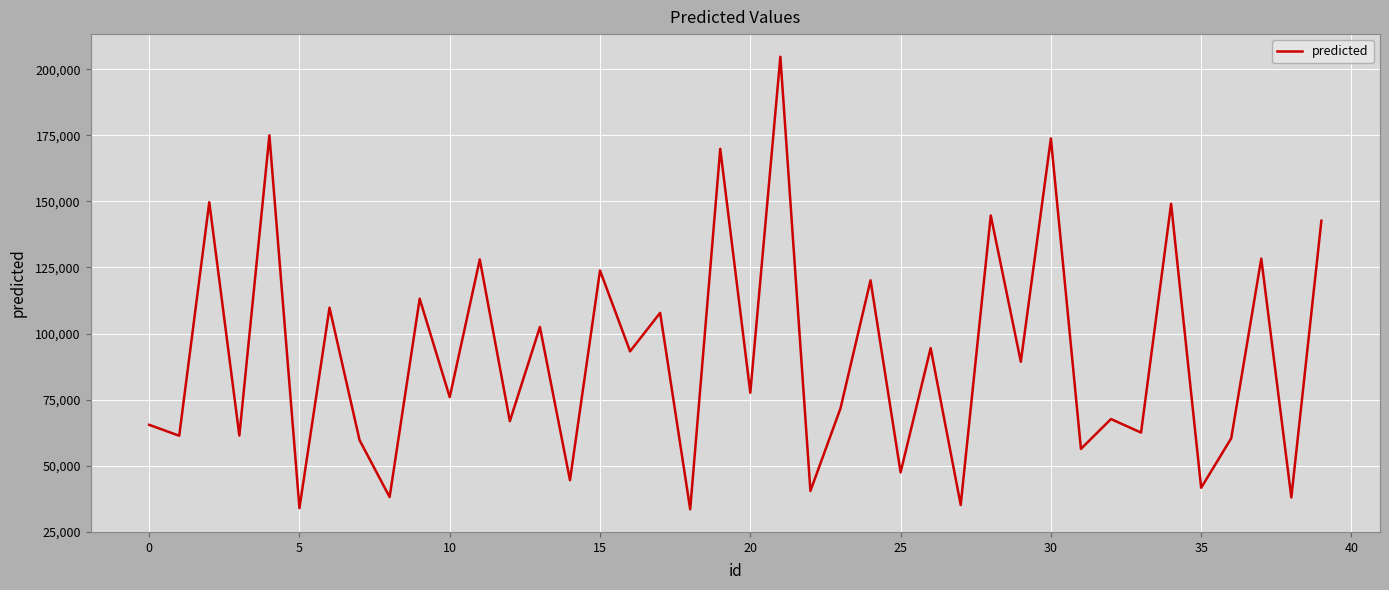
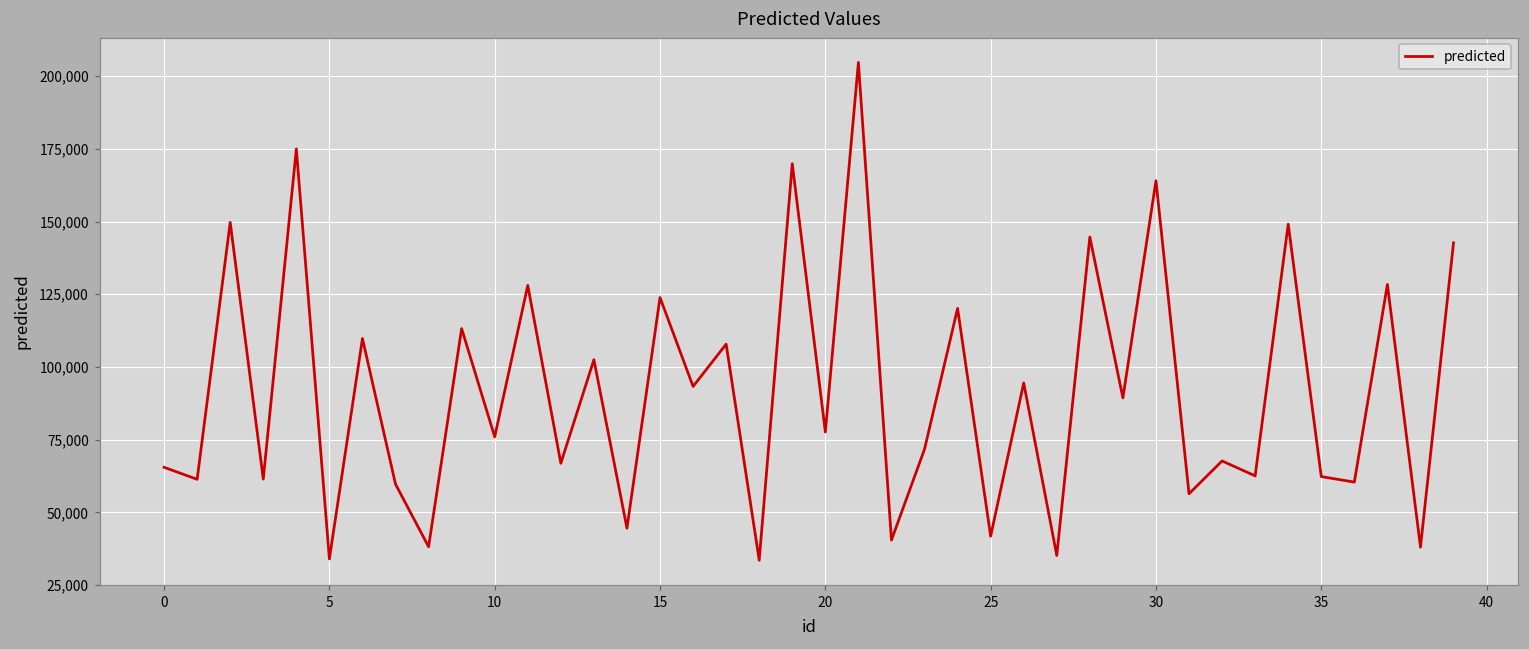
  {
    "0": "65,000",
    "5": "34,000",
    "10": "76,000",
    "15": "124,000",
    "20": "78,000",
-   "25": "47,000",
-   "30": "174,000",
-   "35": "42,000"
+   "25": "42,000",
+   "30": "164,000",
+   "35": "62,000"
  }
